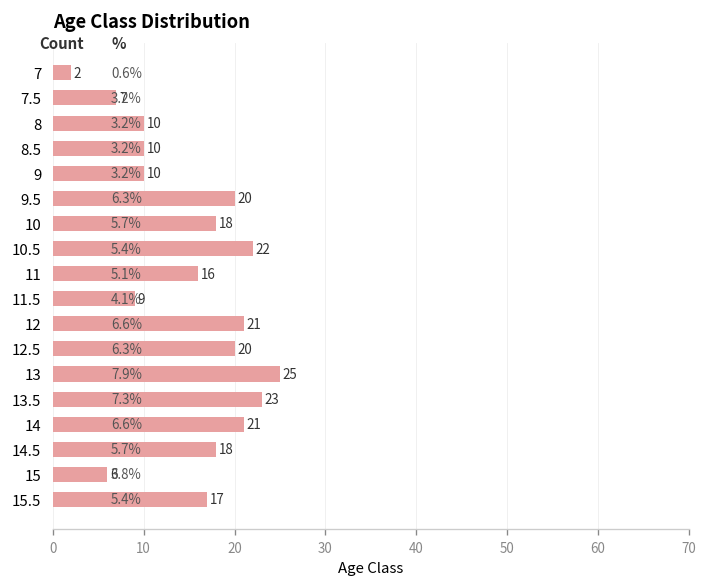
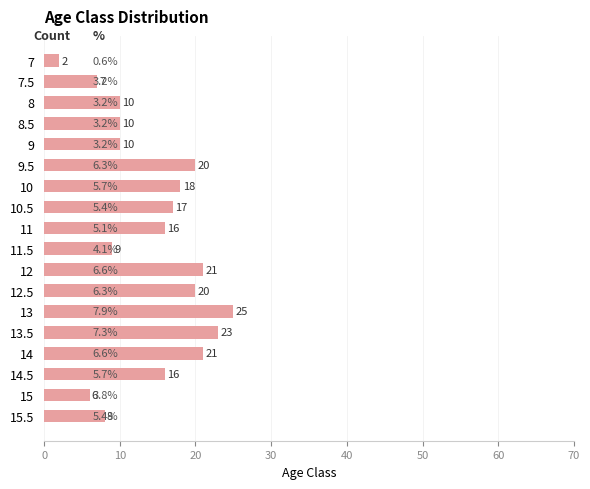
  {
    "7": 2,
    "8": 10,
    "8.5": 10,
    "9": 10,
    "9.5": 20,
    "10": 18,
-   "10.5": 22,
+   "10.5": 17,
    "11": 16,
    "12": 21,
    "12.5": 20,
    "13": 25,
    "13.5": 23,
    "14": 21,
-   "14.5": 18,
-   "15.5": 17
+   "14.5": 16,
+   "15.5": 8
  }
